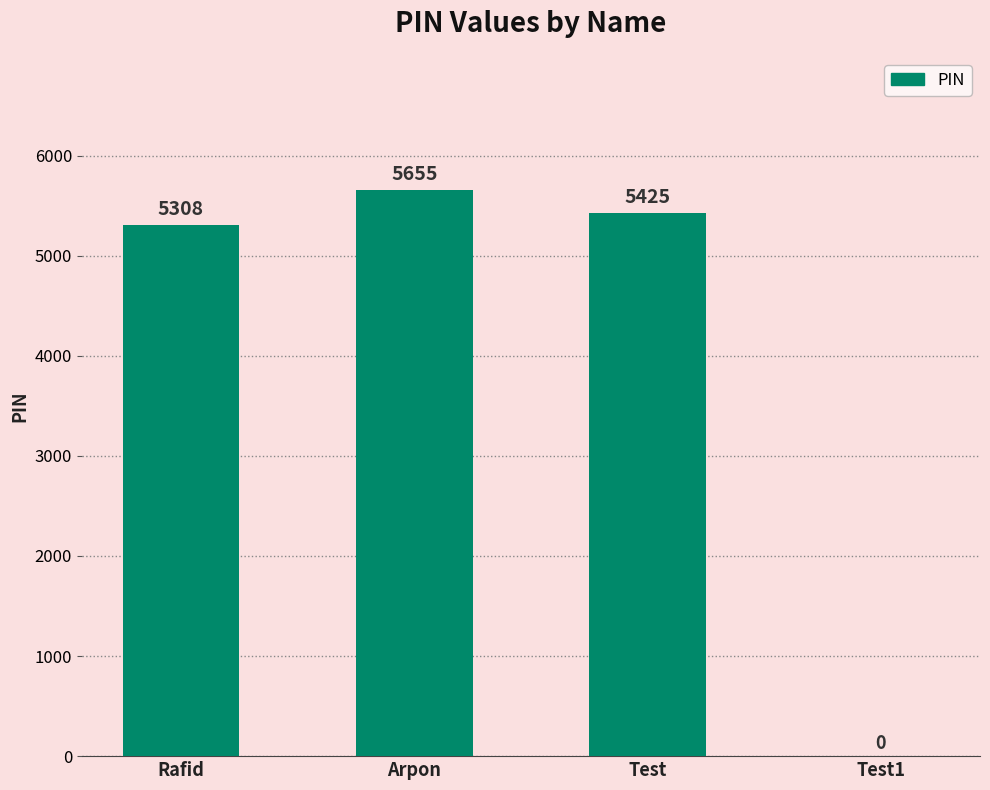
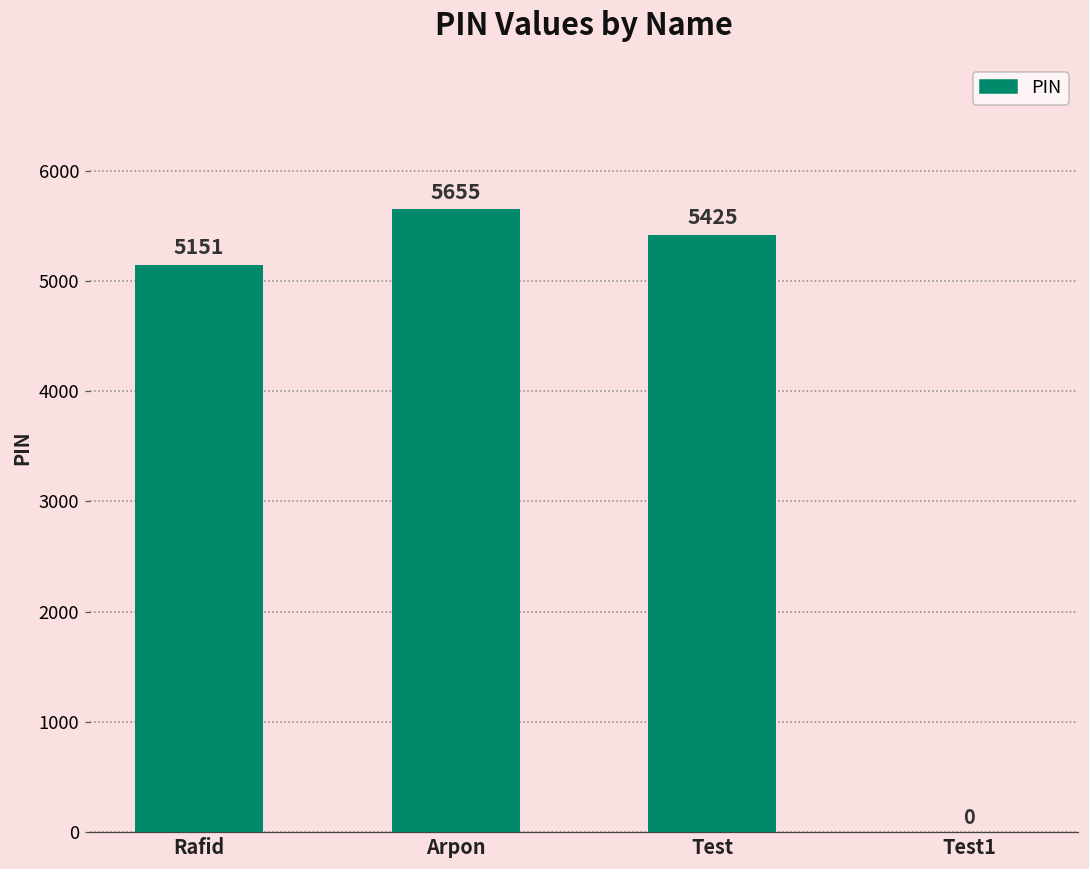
  {
-   "Rafid": 5308,
+   "Rafid": 5151,
    "Arpon": 5655,
    "Test": 5425,
    "Test1": 0
  }
